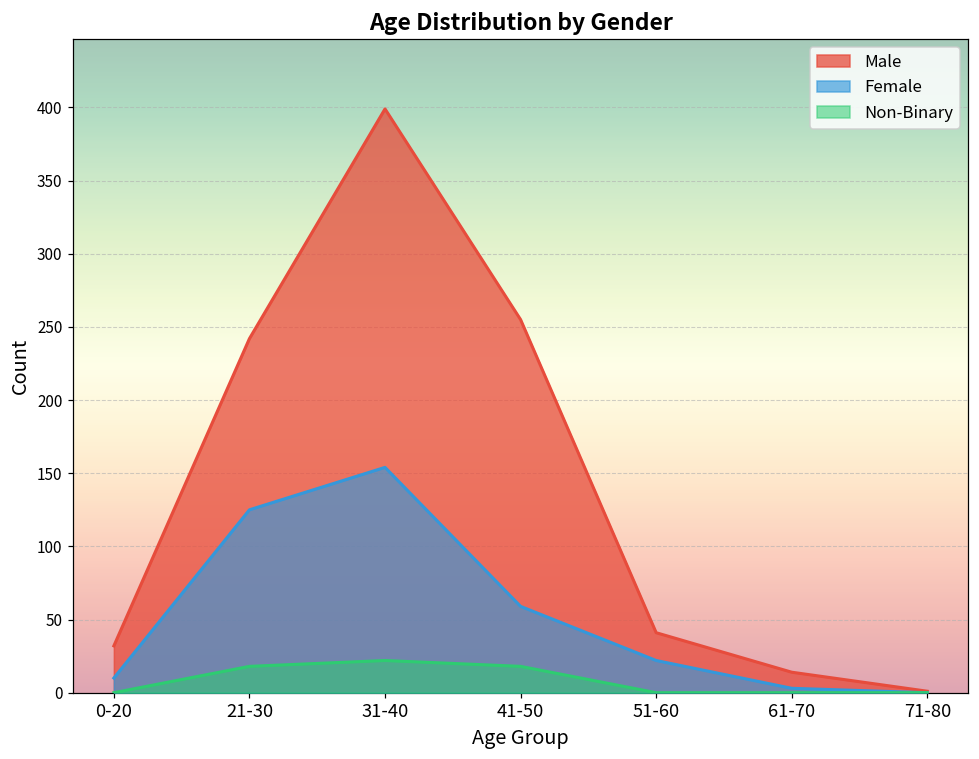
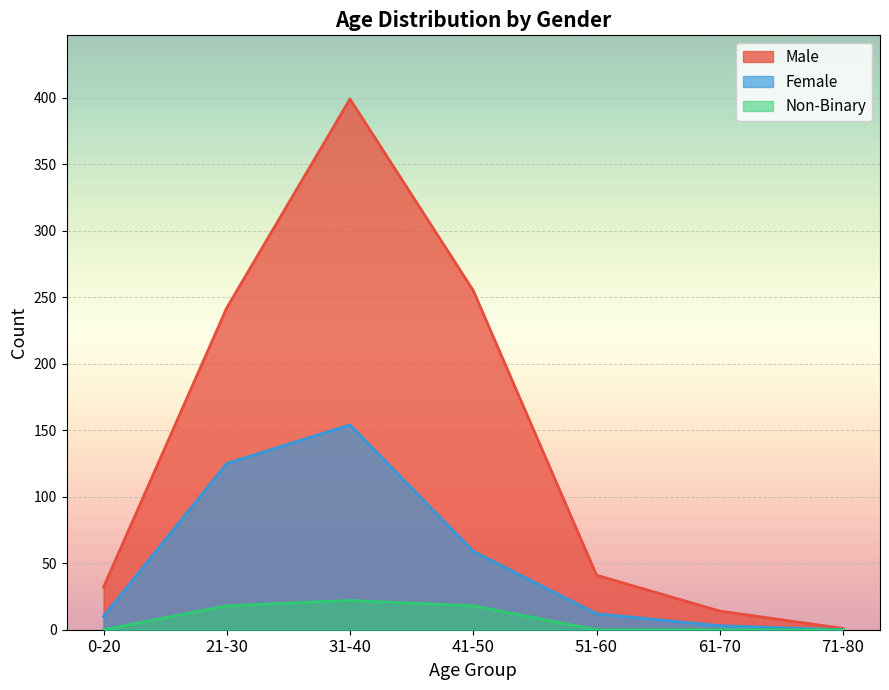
  {
    "Male": {
      "0-20": 32,
      "21-30": 242,
      "31-40": 399,
      "41-50": 255,
      "51-60": 41,
      "61-70": 14
    },
    "Female": {
      "0-20": 10,
      "21-30": 125,
      "31-40": 154,
      "41-50": 59,
-     "51-60": 22,
+     "51-60": 12,
      "61-70": 3
    },
    "Non-Binary": {
      "0-20": 0,
      "21-30": 18,
      "31-40": 22,
      "41-50": 18,
      "51-60": 0,
      "61-70": 0
    }
  }
